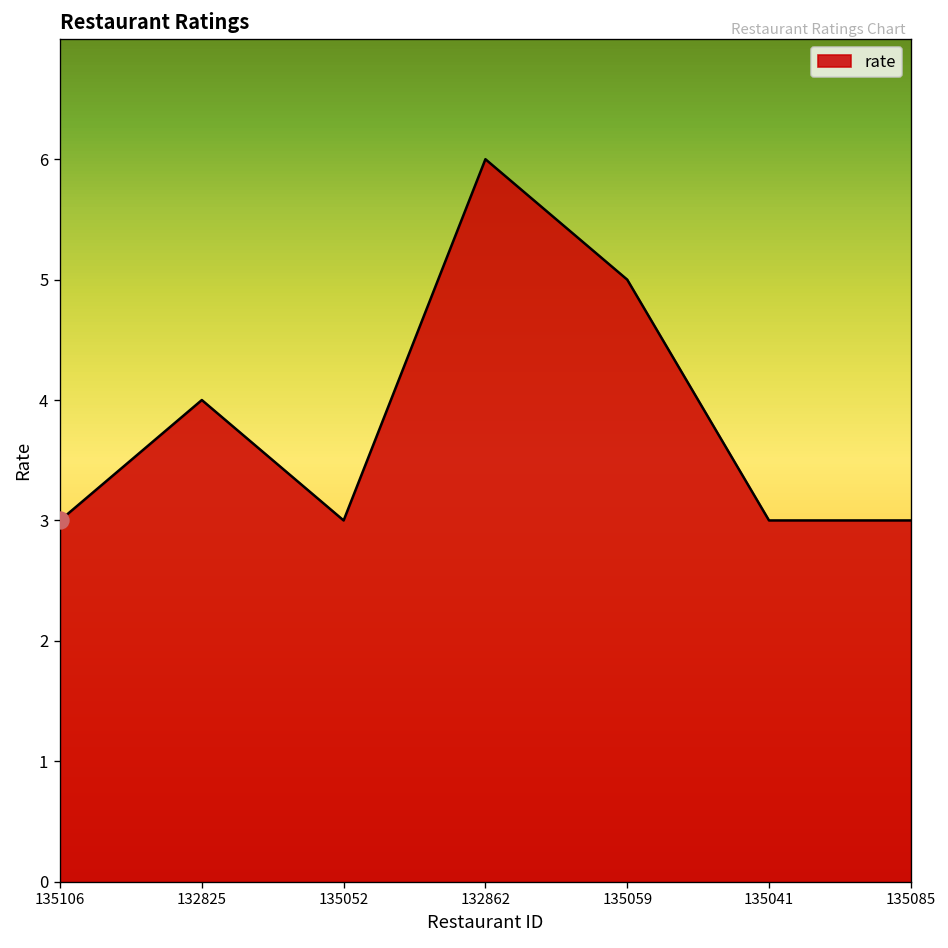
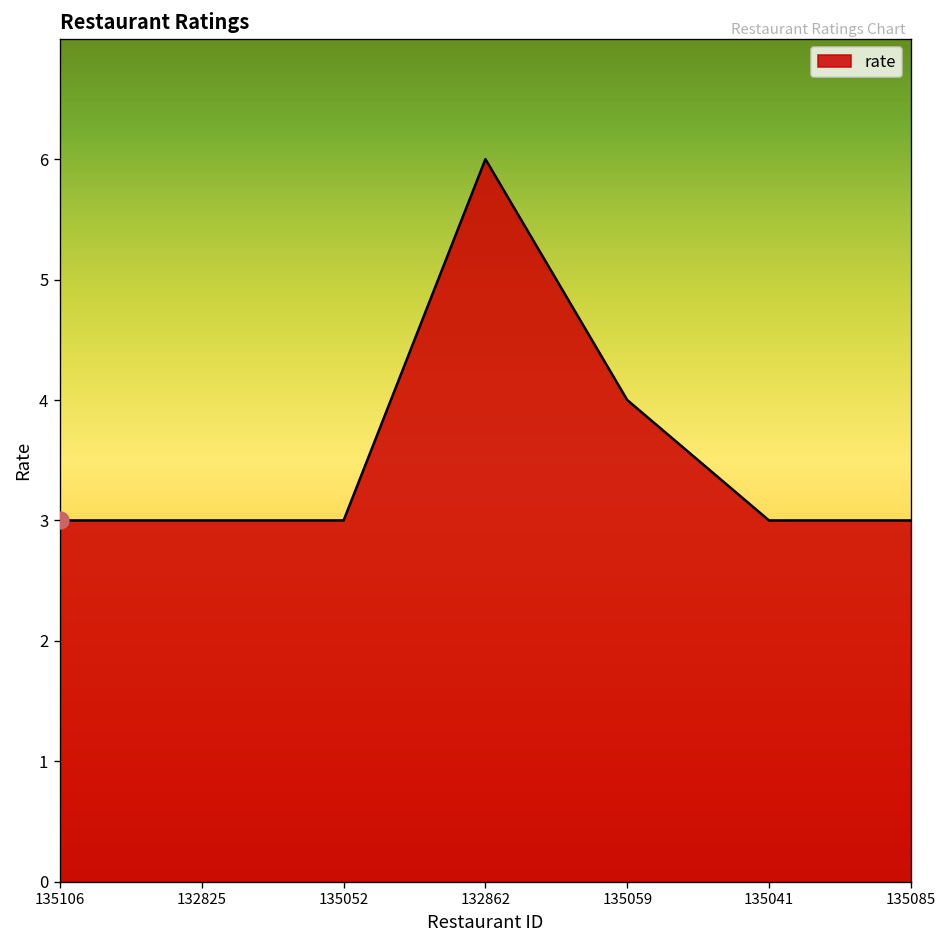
  {
    "rate": {
-     "132825": 4,
+     "132825": 3,
      "135052": 3,
      "132862": 6,
-     "135059": 5,
+     "135059": 4,
      "135041": 3,
      "135085": 3
    }
  }
